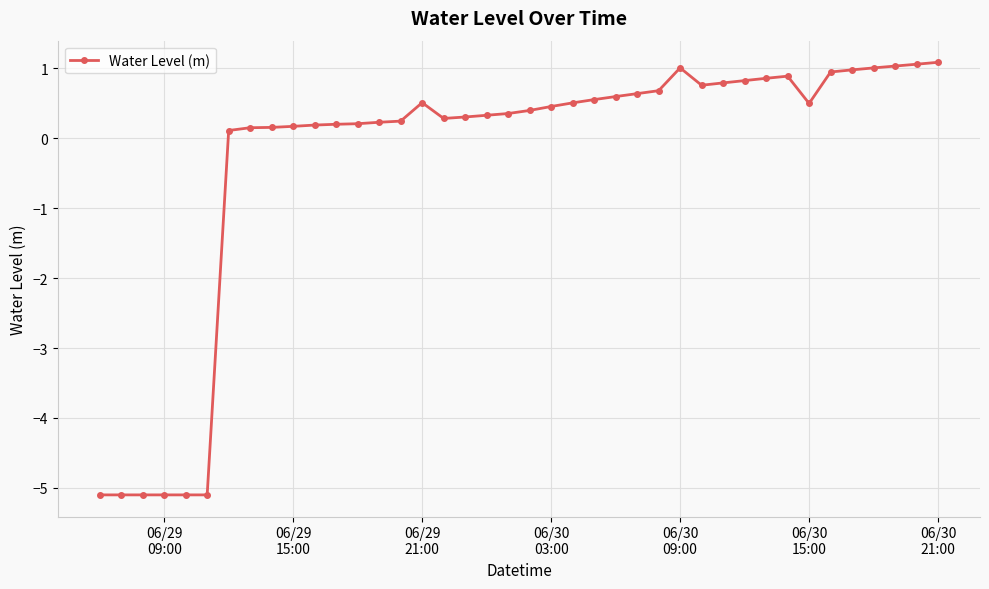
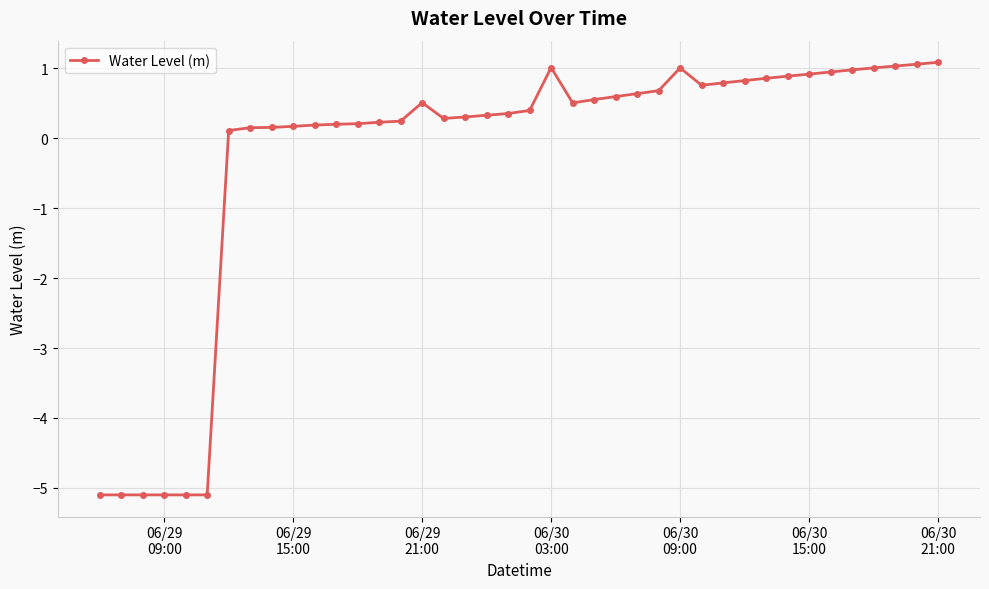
  {
    "06/29 09:00": -5.1,
    "06/29 15:00": 0.2,
    "06/29 21:00": 0.5,
-   "06/30 03:00": 0.5,
+   "06/30 03:00": 1.0,
    "06/30 09:00": 1.0,
-   "06/30 15:00": 0.5,
+   "06/30 15:00": 0.9,
    "06/30 21:00": 1.1
  }
